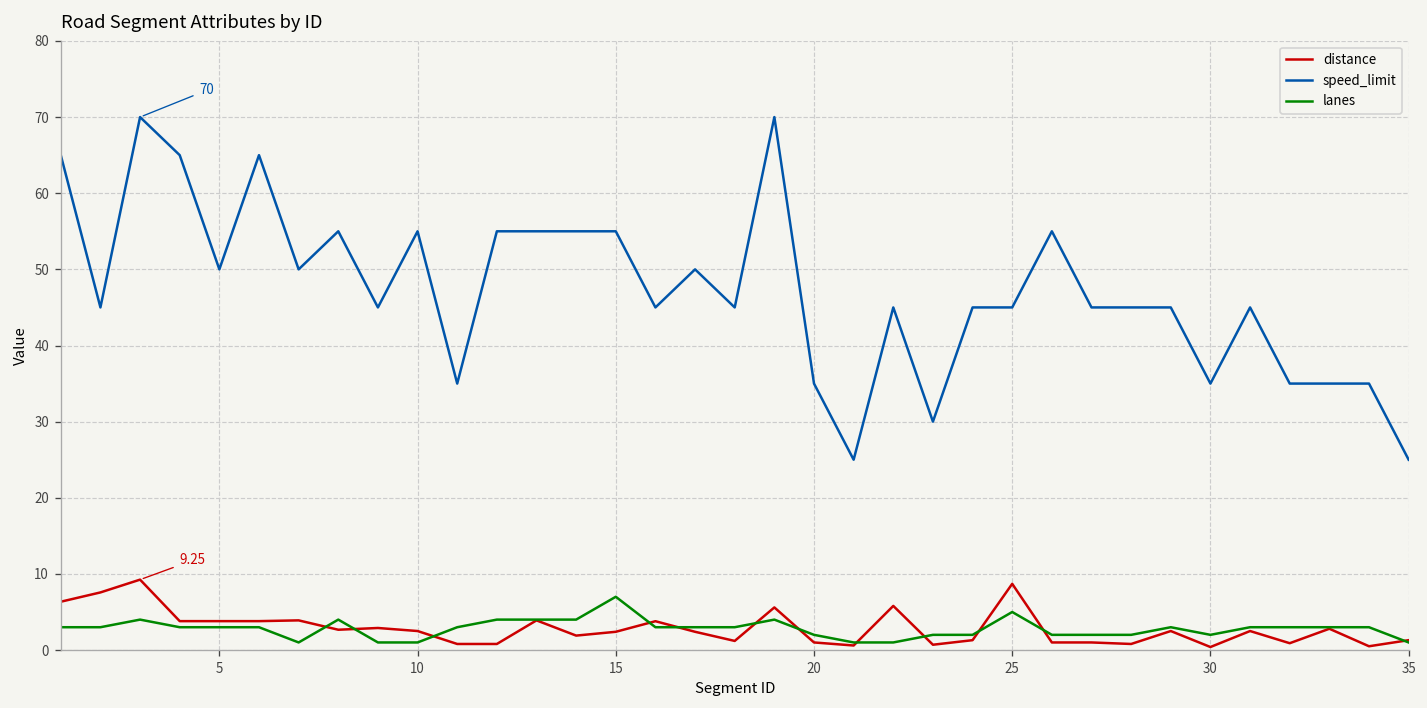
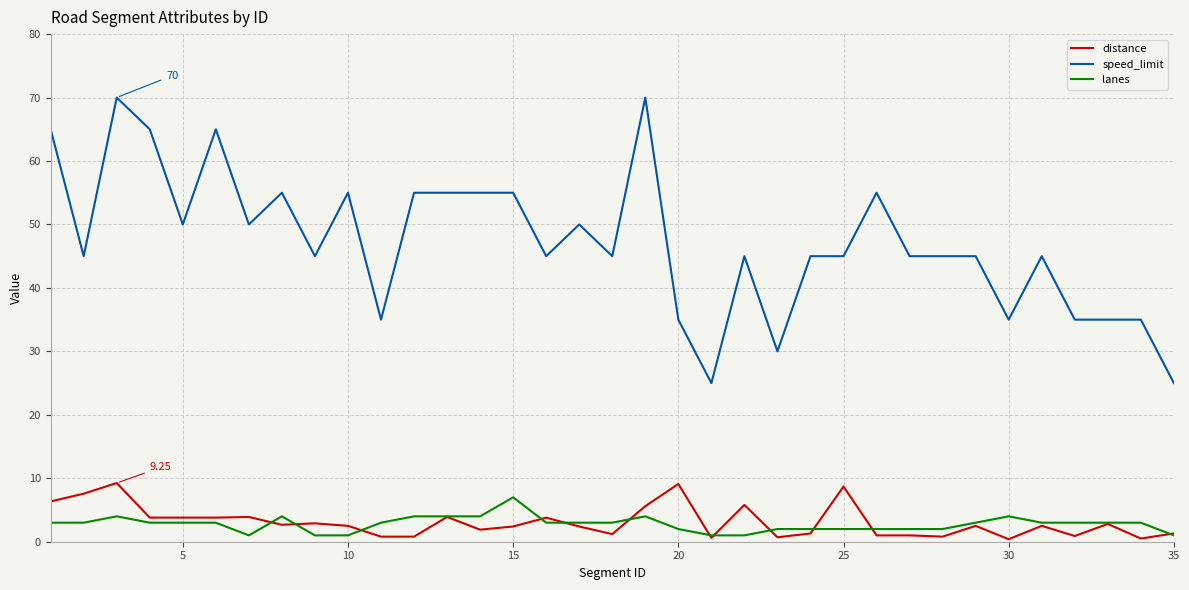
  {
    "distance": {
      "5": 4,
      "10": 3,
      "15": 2,
-     "20": 1,
+     "20": 9,
      "25": 9,
      "30": 0
    },
    "speed_limit": {
      "5": 50,
      "10": 55,
      "15": 55,
      "20": 35,
      "25": 45,
      "30": 35,
      "35": 25
    },
    "lanes": {
      "5": 3,
      "10": 1,
      "15": 7,
      "20": 2,
-     "25": 5,
-     "30": 2
+     "25": 2,
+     "30": 4
    }
  }
